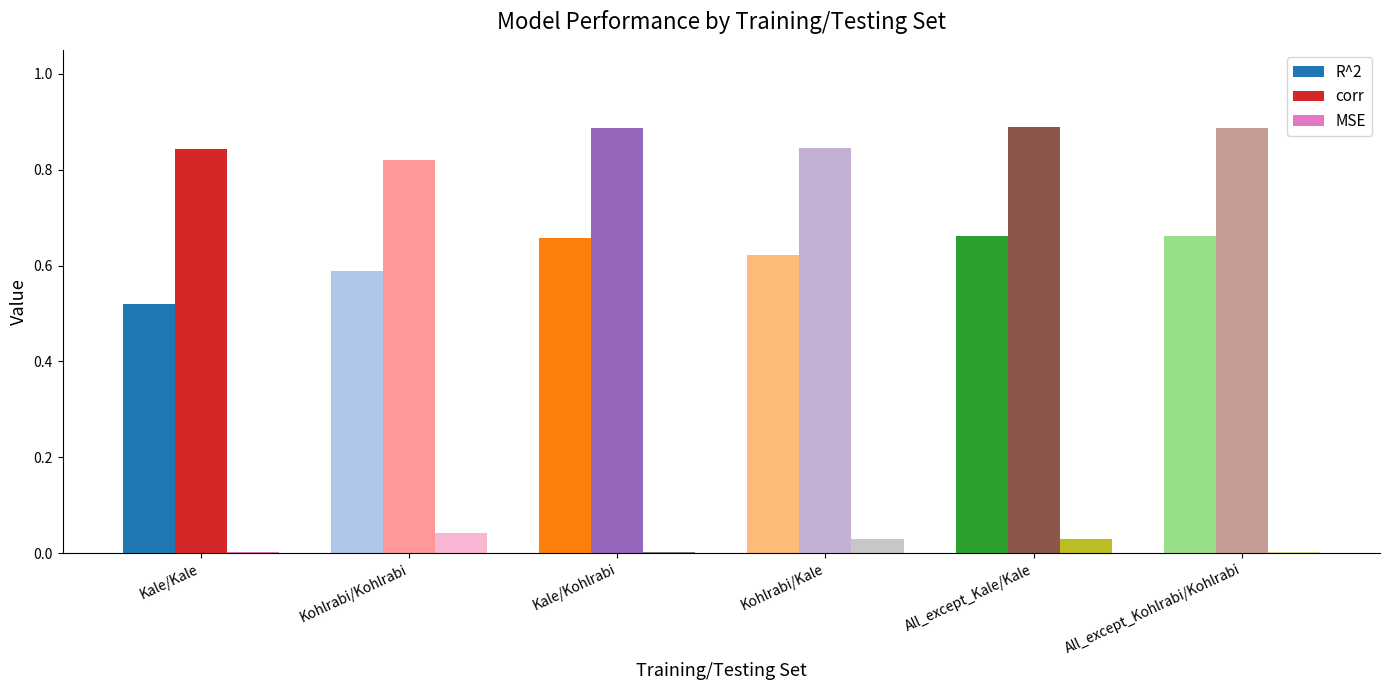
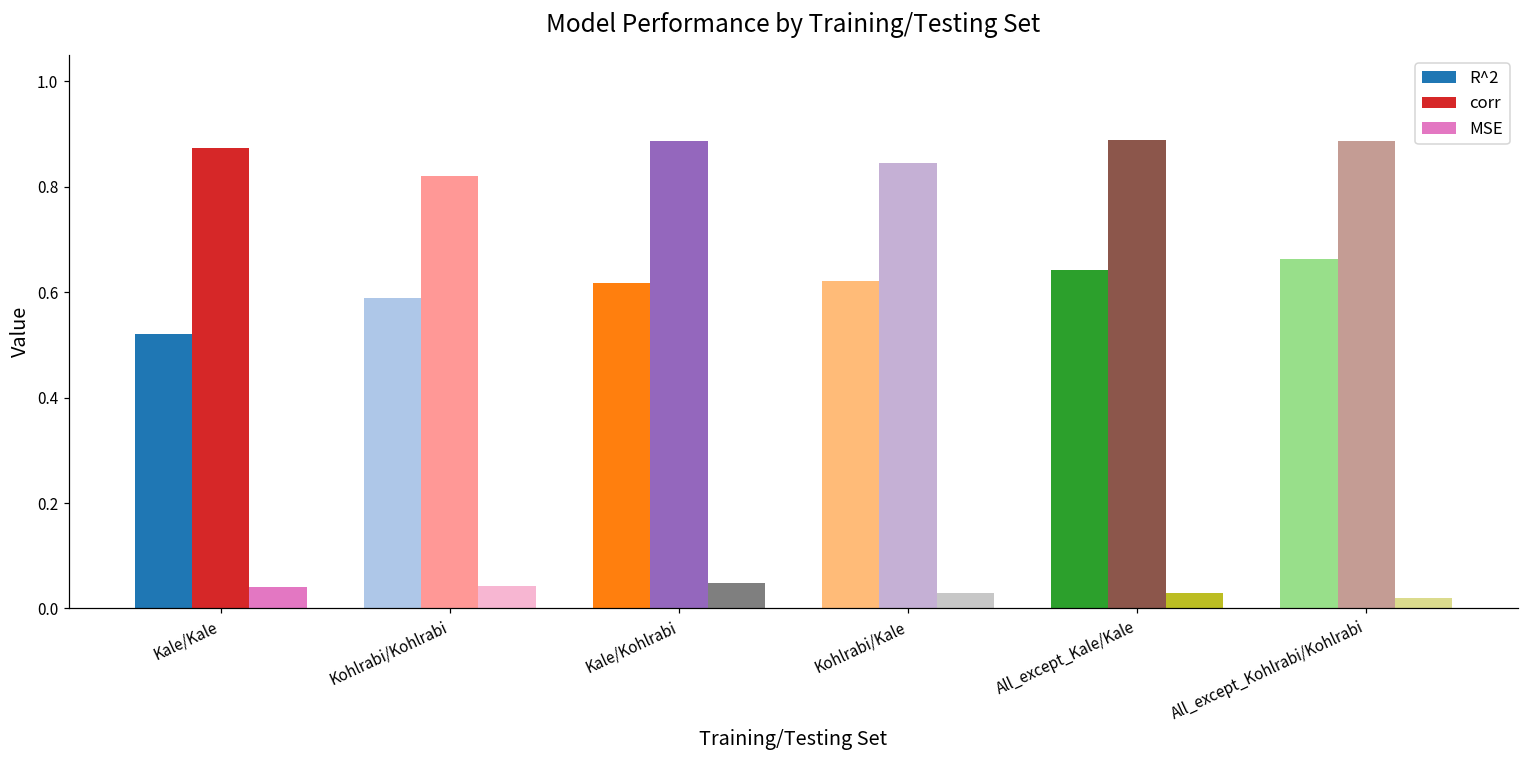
  {
    "R^2": {
      "Kale/Kale": 0.52,
      "Kohlrabi/Kohlrabi": 0.59,
-     "Kale/Kohlrabi": 0.66,
+     "Kale/Kohlrabi": 0.62,
      "Kohlrabi/Kale": 0.62,
-     "All_except_Kale/Kale": 0.66,
+     "All_except_Kale/Kale": 0.64,
      "All_except_Kohlrabi/Kohlrabi": 0.66
    },
    "corr": {
-     "Kale/Kale": 0.84,
+     "Kale/Kale": 0.87,
      "Kohlrabi/Kohlrabi": 0.82,
      "Kale/Kohlrabi": 0.89,
      "Kohlrabi/Kale": 0.85,
      "All_except_Kale/Kale": 0.89,
      "All_except_Kohlrabi/Kohlrabi": 0.89
    },
    "MSE": {
-     "Kale/Kale": 0.00,
+     "Kale/Kale": 0.04,
      "Kohlrabi/Kohlrabi": 0.04,
-     "Kale/Kohlrabi": 0.00,
+     "Kale/Kohlrabi": 0.05,
      "Kohlrabi/Kale": 0.03,
      "All_except_Kale/Kale": 0.03,
-     "All_except_Kohlrabi/Kohlrabi": 0.00
+     "All_except_Kohlrabi/Kohlrabi": 0.02
    }
  }
